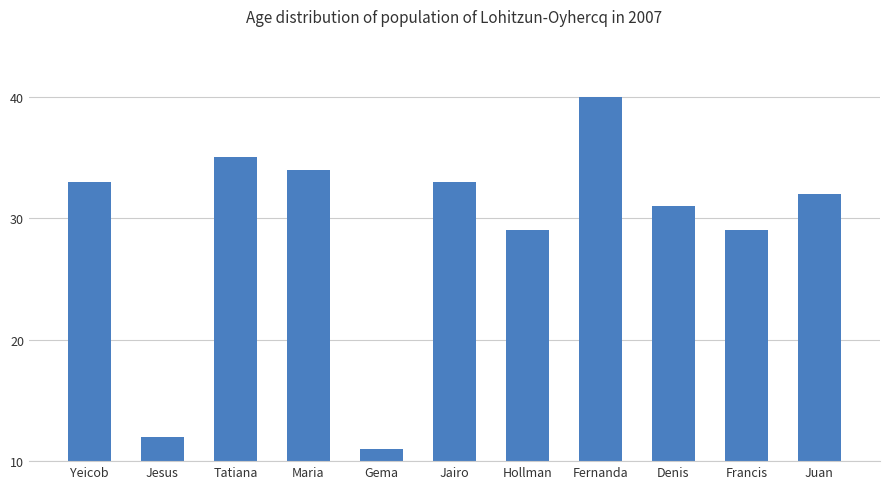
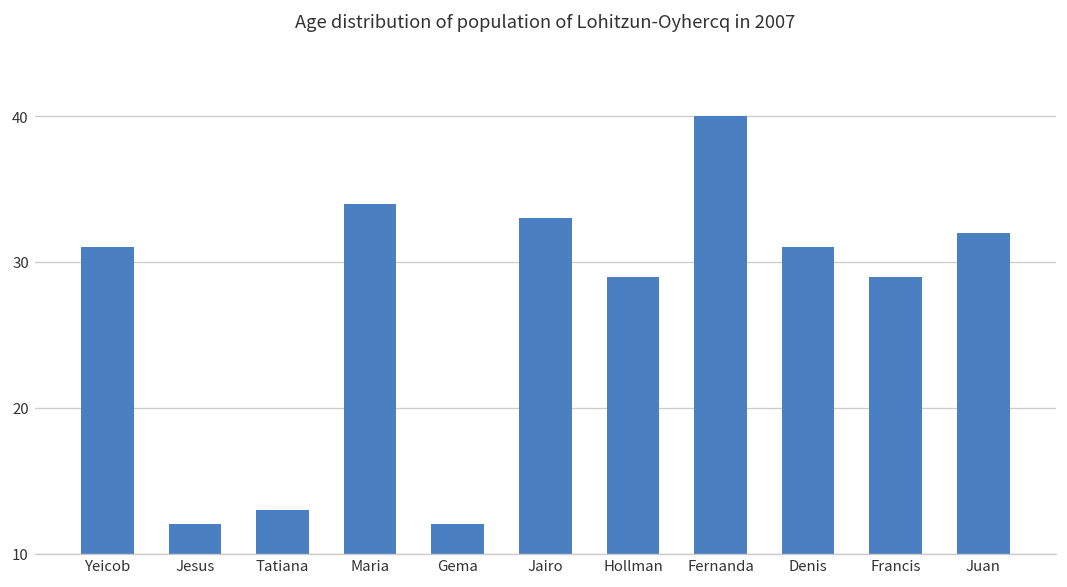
  {
-   "Yeicob": 33,
+   "Yeicob": 31,
    "Jesus": 12,
-   "Tatiana": 35,
+   "Tatiana": 13,
    "Maria": 34,
-   "Gema": 11,
+   "Gema": 12,
    "Jairo": 33,
    "Hollman": 29,
    "Fernanda": 40,
    "Denis": 31,
    "Francis": 29,
    "Juan": 32
  }
